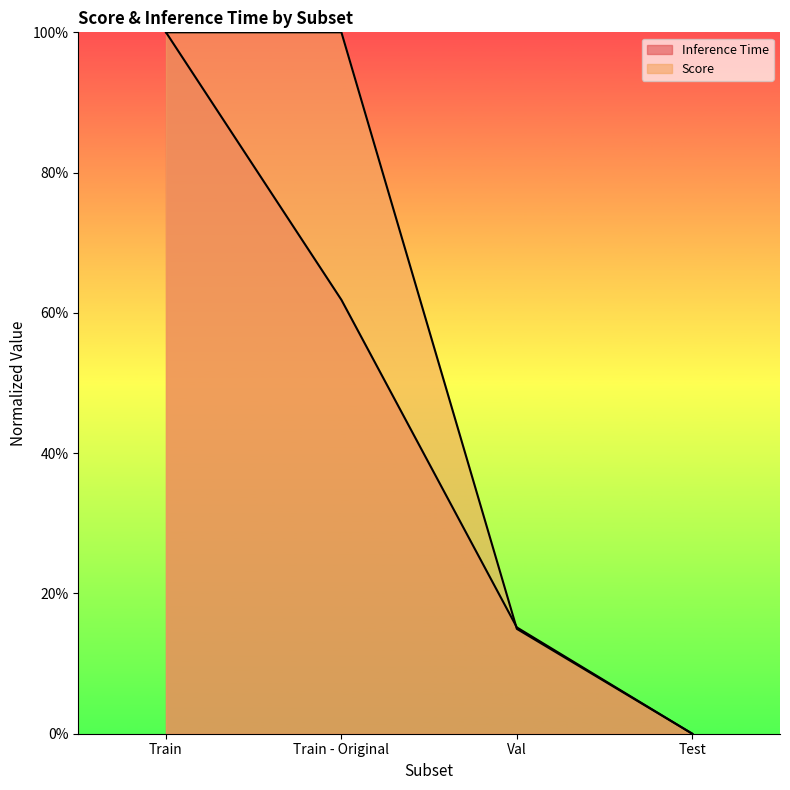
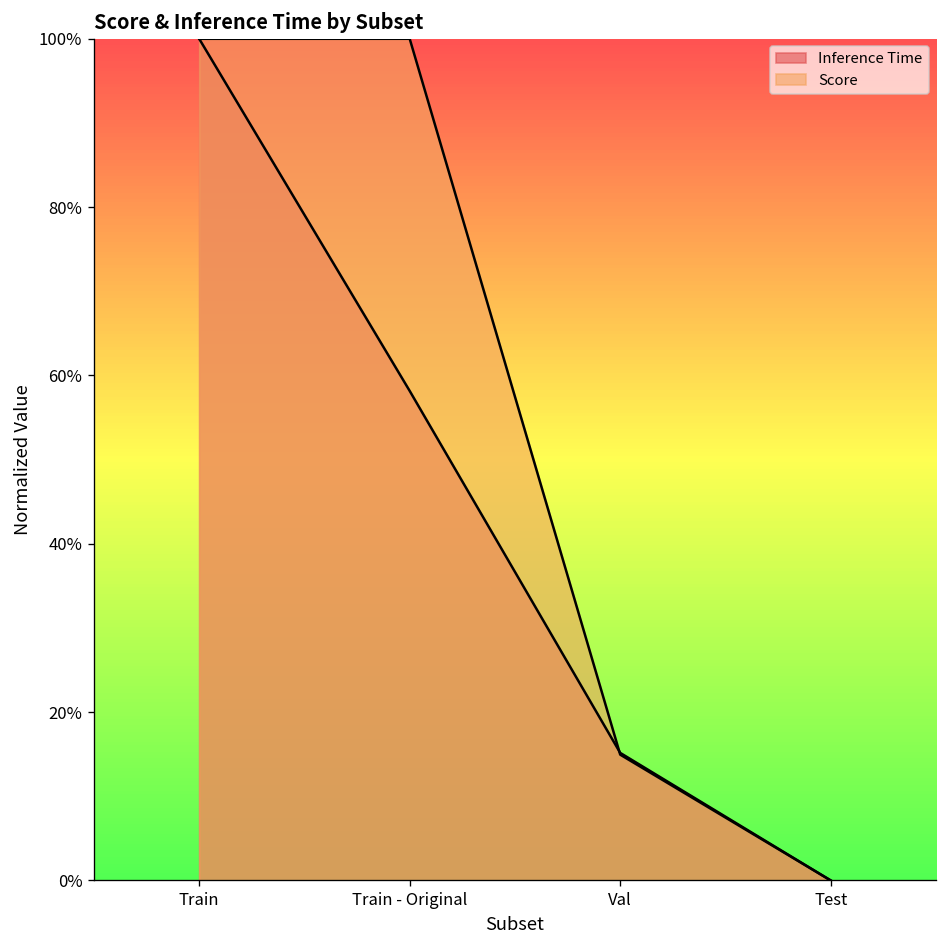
  {
    "Inference Time": {
-     "Train - Original": "62%"
+     "Train - Original": "58%"
    },
    "Score": {
      "Train - Original": "100%"
    }
  }
